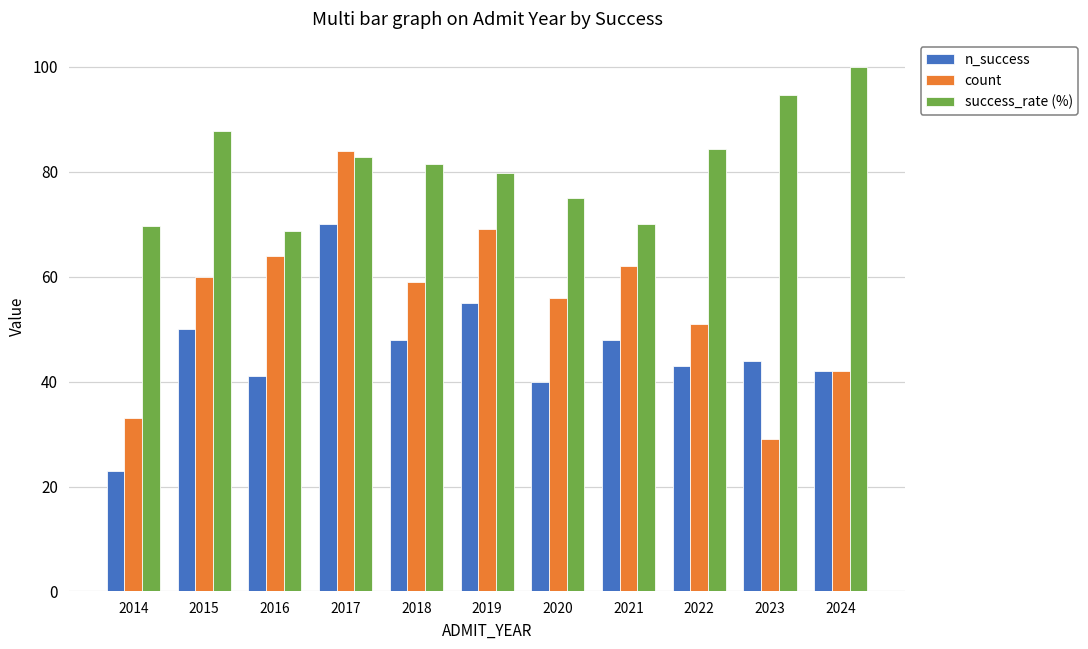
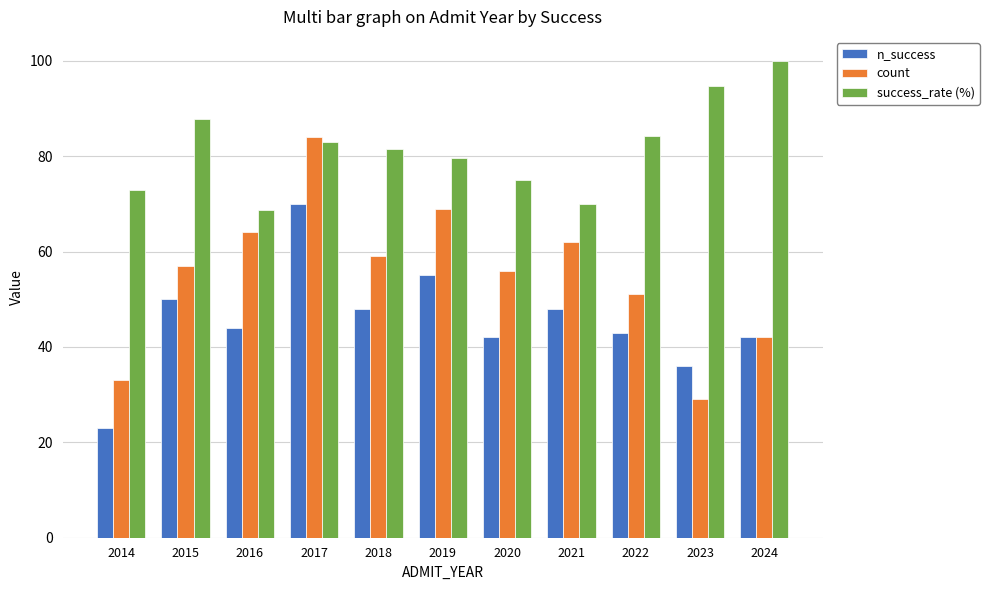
  {
    "n_success": {
      "2014": 23,
      "2015": 50,
-     "2016": 41,
+     "2016": 44,
      "2017": 70,
      "2018": 48,
      "2019": 55,
-     "2020": 40,
+     "2020": 42,
      "2021": 48,
      "2022": 43,
-     "2023": 44,
+     "2023": 36,
      "2024": 42
    },
    "count": {
      "2014": 33,
-     "2015": 60,
+     "2015": 57,
      "2016": 64,
      "2017": 84,
      "2018": 59,
      "2019": 69,
      "2020": 56,
      "2021": 62,
      "2022": 51,
      "2023": 29,
      "2024": 42
    },
    "success_rate (%)": {
-     "2014": 70,
+     "2014": 73,
      "2015": 88,
      "2016": 69,
      "2017": 83,
      "2018": 81,
      "2019": 80,
      "2020": 75,
      "2021": 70,
      "2022": 84,
      "2023": 95,
      "2024": 100
    }
  }
